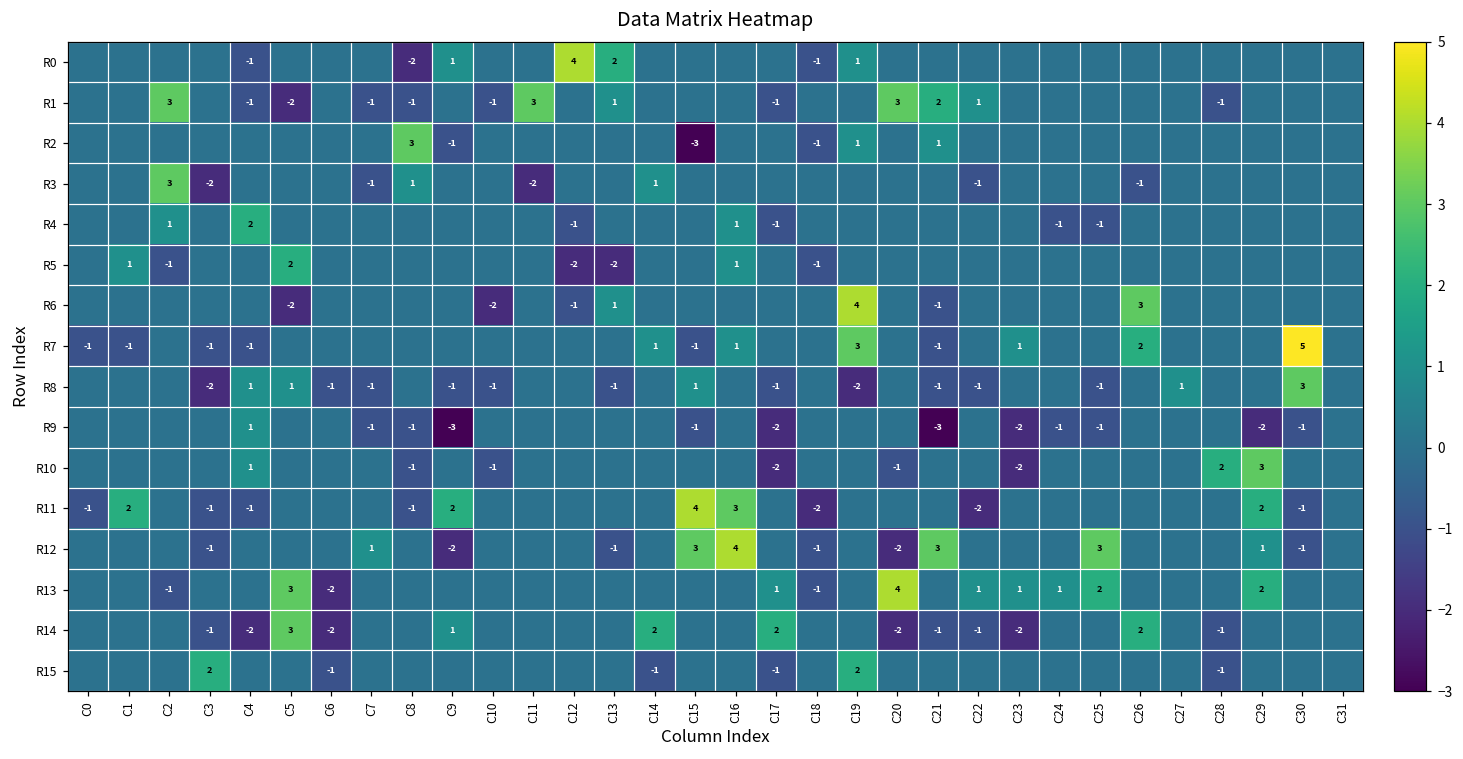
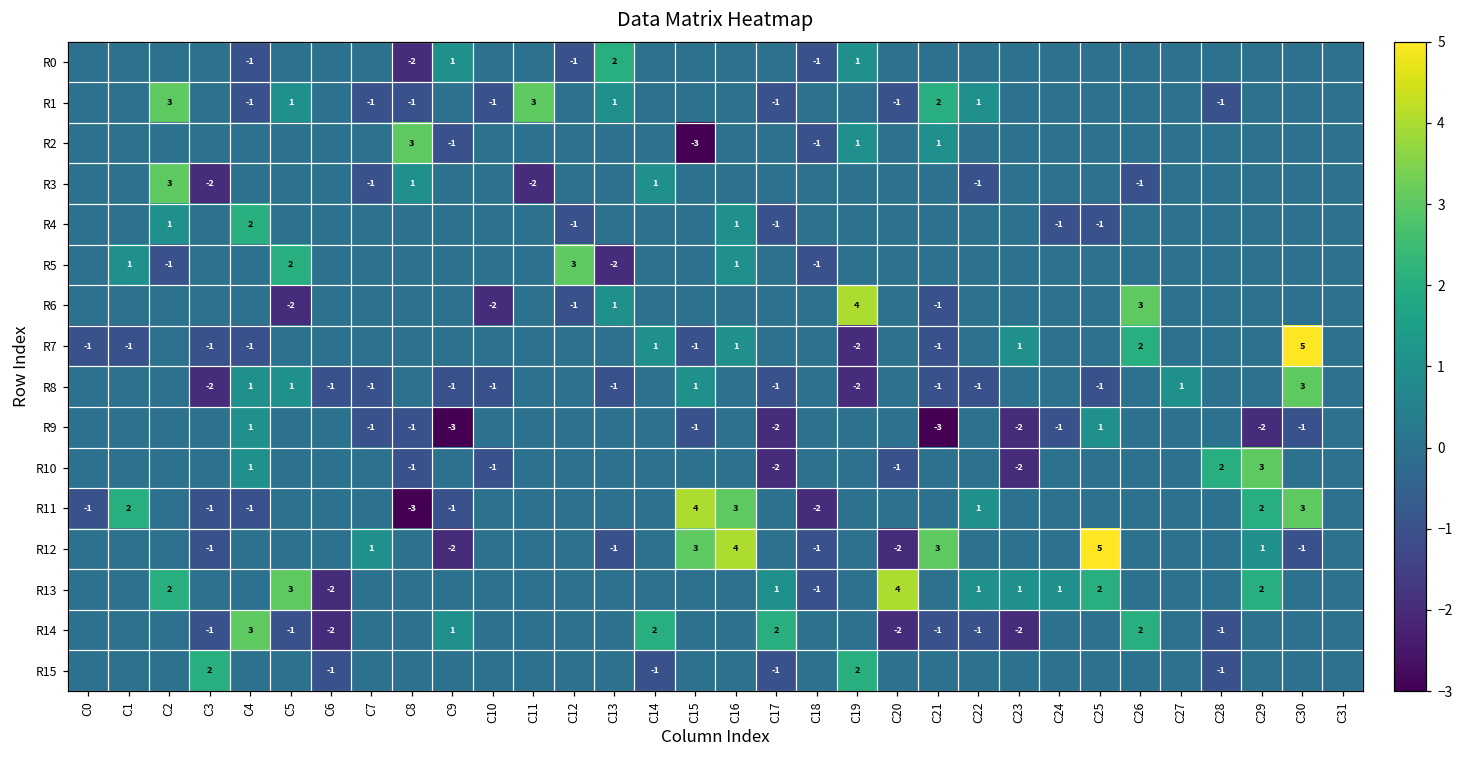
  {
    "R0": {
      "C4": -1,
      "C8": -2,
      "C9": 1,
-     "C12": 4,
+     "C12": -1,
      "C13": 2,
      "C18": -1,
      "C19": 1
    },
    "R1": {
      "C2": 3,
      "C4": -1,
-     "C5": -2,
+     "C5": 1,
      "C7": -1,
      "C8": -1,
      "C10": -1,
      "C11": 3,
      "C13": 1,
      "C17": -1,
-     "C20": 3,
+     "C20": -1,
      "C21": 2,
      "C22": 1,
      "C28": -1
    },
    "R2": {
      "C8": 3,
      "C9": -1,
      "C15": -3,
      "C18": -1,
      "C19": 1,
      "C21": 1
    },
    "R3": {
      "C2": 3,
      "C3": -2,
      "C7": -1,
      "C8": 1,
      "C11": -2,
      "C14": 1,
      "C22": -1,
      "C26": -1
    },
    "R4": {
      "C2": 1,
      "C4": 2,
      "C12": -1,
      "C16": 1,
      "C17": -1,
      "C24": -1,
      "C25": -1
    },
    "R5": {
      "C1": 1,
      "C2": -1,
      "C5": 2,
-     "C12": -2,
+     "C12": 3,
      "C13": -2,
      "C16": 1,
      "C18": -1
    },
    "R6": {
      "C5": -2,
      "C10": -2,
      "C12": -1,
      "C13": 1,
      "C19": 4,
      "C21": -1,
      "C26": 3
    },
    "R7": {
      "C0": -1,
      "C1": -1,
      "C3": -1,
      "C4": -1,
      "C14": 1,
      "C15": -1,
      "C16": 1,
-     "C19": 3,
+     "C19": -2,
      "C21": -1,
      "C23": 1,
      "C26": 2,
      "C30": 5
    },
    "R8": {
      "C3": -2,
      "C4": 1,
      "C5": 1,
      "C6": -1,
      "C7": -1,
      "C9": -1,
      "C10": -1,
      "C13": -1,
      "C15": 1,
      "C17": -1,
      "C19": -2,
      "C21": -1,
      "C22": -1,
      "C25": -1,
      "C27": 1,
      "C30": 3
    },
    "R9": {
      "C4": 1,
      "C7": -1,
      "C8": -1,
      "C9": -3,
      "C15": -1,
      "C17": -2,
      "C21": -3,
      "C23": -2,
      "C24": -1,
-     "C25": -1,
+     "C25": 1,
      "C29": -2,
      "C30": -1
    },
    "R10": {
      "C4": 1,
      "C8": -1,
      "C10": -1,
      "C17": -2,
      "C20": -1,
      "C23": -2,
      "C28": 2,
      "C29": 3
    },
    "R11": {
      "C0": -1,
      "C1": 2,
      "C3": -1,
      "C4": -1,
-     "C8": -1,
-     "C9": 2,
+     "C8": -3,
+     "C9": -1,
      "C15": 4,
      "C16": 3,
      "C18": -2,
-     "C22": -2,
+     "C22": 1,
      "C29": 2,
-     "C30": -1
+     "C30": 3
    },
    "R12": {
      "C3": -1,
      "C7": 1,
      "C9": -2,
      "C13": -1,
      "C15": 3,
      "C16": 4,
      "C18": -1,
      "C20": -2,
      "C21": 3,
-     "C25": 3,
+     "C25": 5,
      "C29": 1,
      "C30": -1
    },
    "R13": {
-     "C2": -1,
+     "C2": 2,
      "C5": 3,
      "C6": -2,
      "C17": 1,
      "C18": -1,
      "C20": 4,
      "C22": 1,
      "C23": 1,
      "C24": 1,
      "C25": 2,
      "C29": 2
    },
    "R14": {
      "C3": -1,
-     "C4": -2,
-     "C5": 3,
+     "C4": 3,
+     "C5": -1,
      "C6": -2,
      "C9": 1,
      "C14": 2,
      "C17": 2,
      "C20": -2,
      "C21": -1,
      "C22": -1,
      "C23": -2,
      "C26": 2,
      "C28": -1
    },
    "R15": {
      "C3": 2,
      "C6": -1,
      "C14": -1,
      "C17": -1,
      "C19": 2,
      "C28": -1
    }
  }
